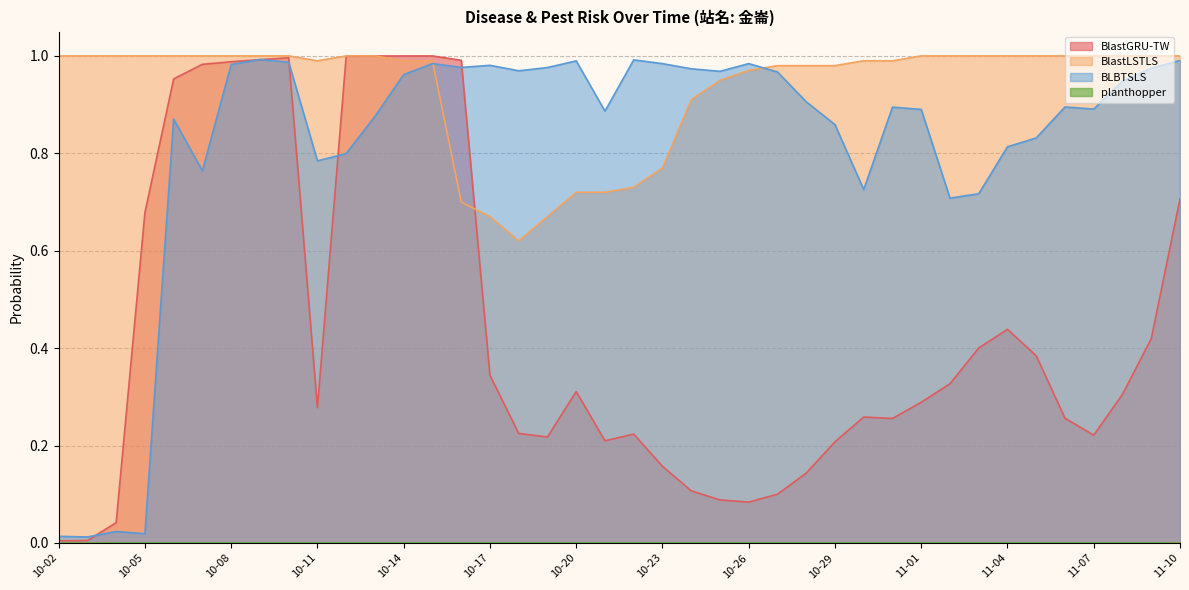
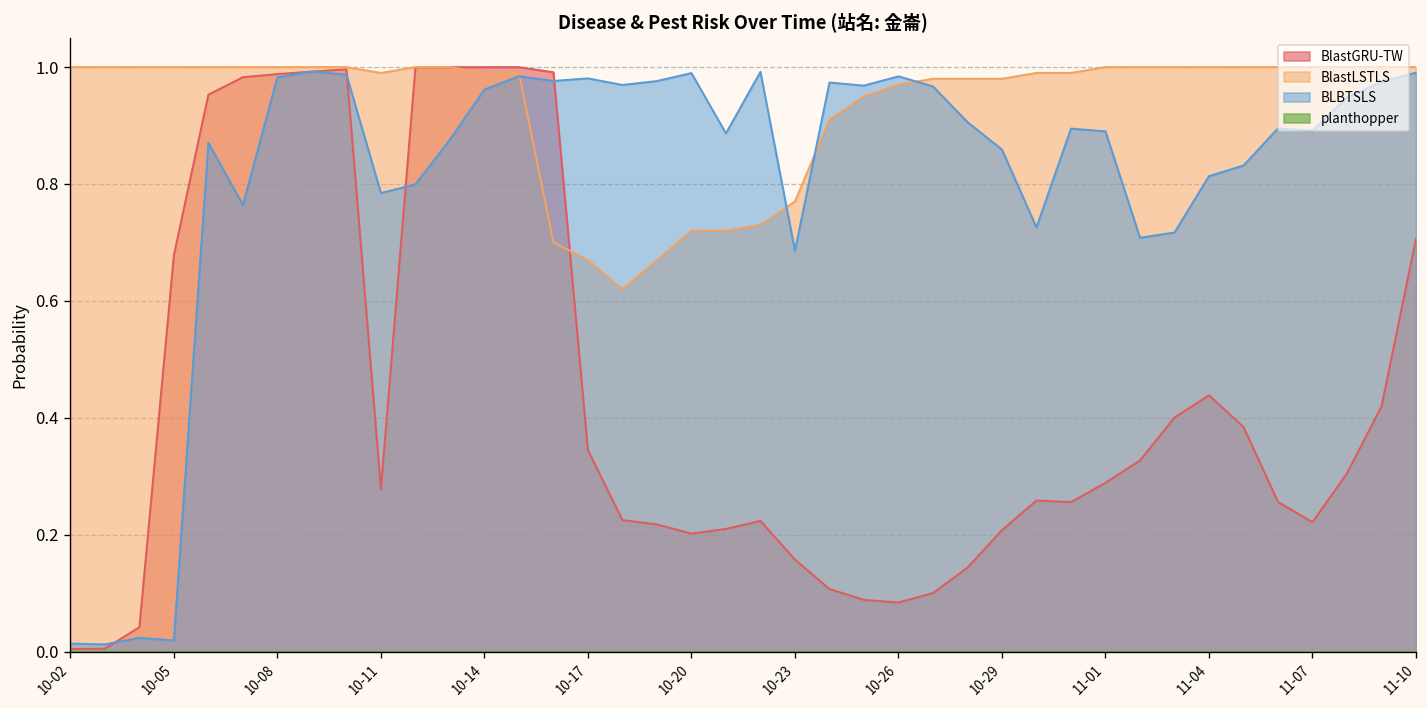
  {
    "BlastGRU-TW": {
      "10-05": 0.68,
      "10-08": 0.99,
      "10-11": 0.28,
      "10-14": 1.00,
      "10-17": 0.34,
-     "10-20": 0.31,
+     "10-20": 0.20,
      "10-23": 0.16,
      "10-26": 0.08,
      "10-29": 0.21,
      "11-01": 0.29,
      "11-04": 0.44,
      "11-07": 0.22,
      "11-10": 0.71
    },
    "BlastLSTLS": {
      "10-02": 1.00,
      "10-05": 1.00,
      "10-08": 1.00,
      "10-11": 0.99,
      "10-14": 0.99,
      "10-17": 0.67,
      "10-20": 0.72,
      "10-23": 0.77,
      "10-26": 0.97,
      "10-29": 0.98,
      "11-01": 1.00,
      "11-04": 1.00,
      "11-10": 1.00
    },
    "BLBTSLS": {
      "10-02": 0.01,
      "10-05": 0.02,
      "10-08": 0.98,
      "10-11": 0.78,
      "10-14": 0.96,
      "10-17": 0.98,
      "10-20": 0.99,
-     "10-23": 0.98,
+     "10-23": 0.69,
      "10-26": 0.98,
      "10-29": 0.86,
      "11-01": 0.89,
      "11-04": 0.81,
      "11-07": 0.89,
      "11-10": 0.99
    },
    "planthopper": {
      "10-05": 0.00,
      "10-08": 0.00,
      "10-11": 0.00,
      "10-14": 0.00,
      "10-17": 0.00,
      "10-20": 0.00,
      "10-23": 0.00,
      "10-26": 0.00,
      "10-29": 0.00,
      "11-01": 0.00,
      "11-04": 0.00,
      "11-07": 0.00,
      "11-10": 0.00
    }
  }
